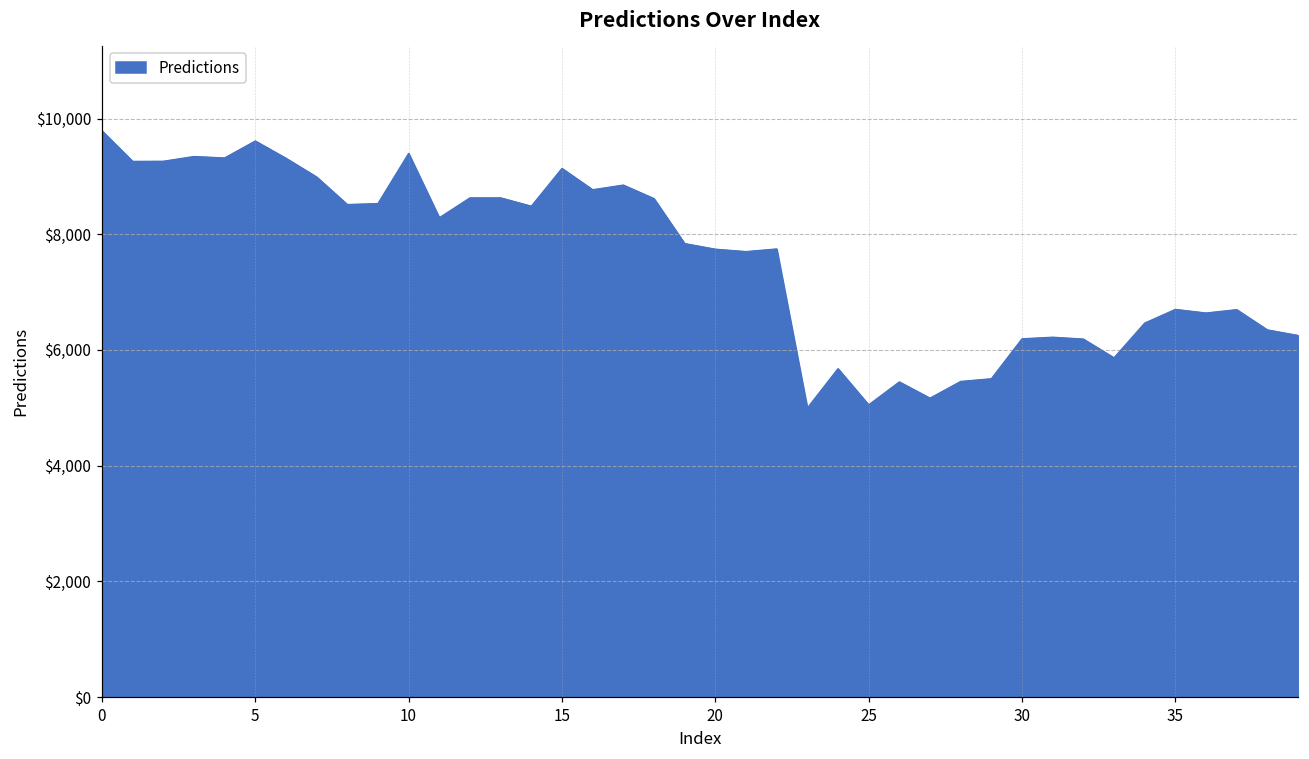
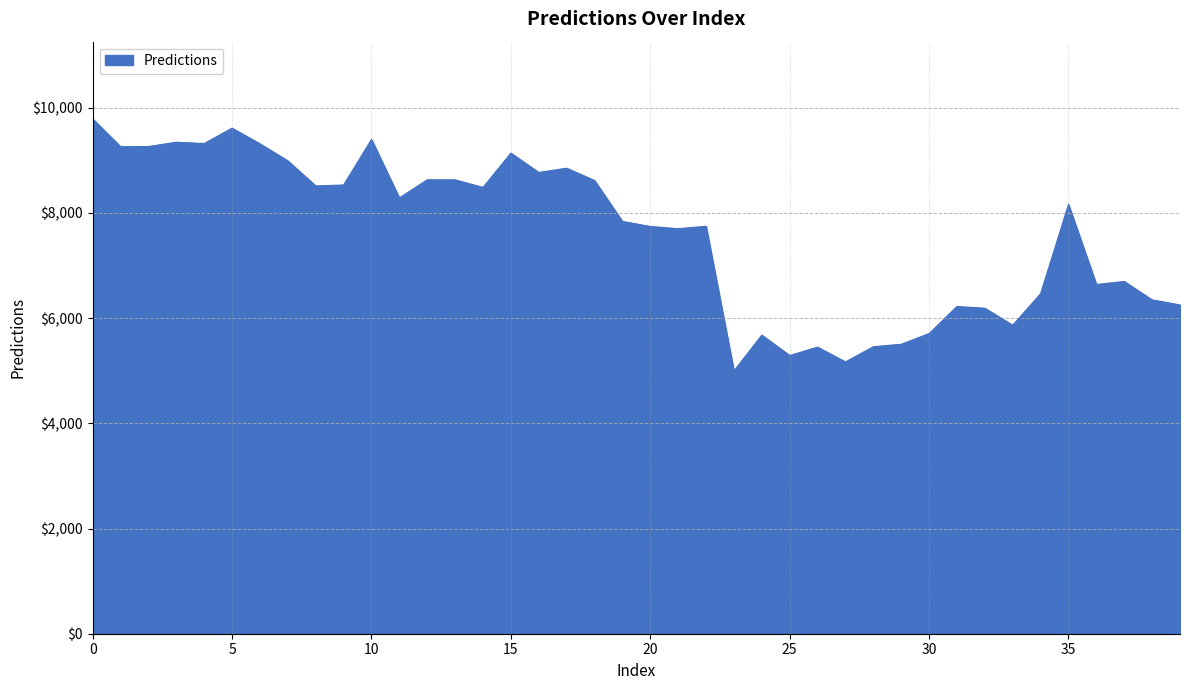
  {
    "0": "$9,800",
    "5": "$9,600",
    "10": "$9,400",
    "15": "$9,100",
    "20": "$7,700",
-   "25": "$5,100",
-   "30": "$6,200",
-   "35": "$6,700"
+   "25": "$5,300",
+   "30": "$5,700",
+   "35": "$8,200"
  }
